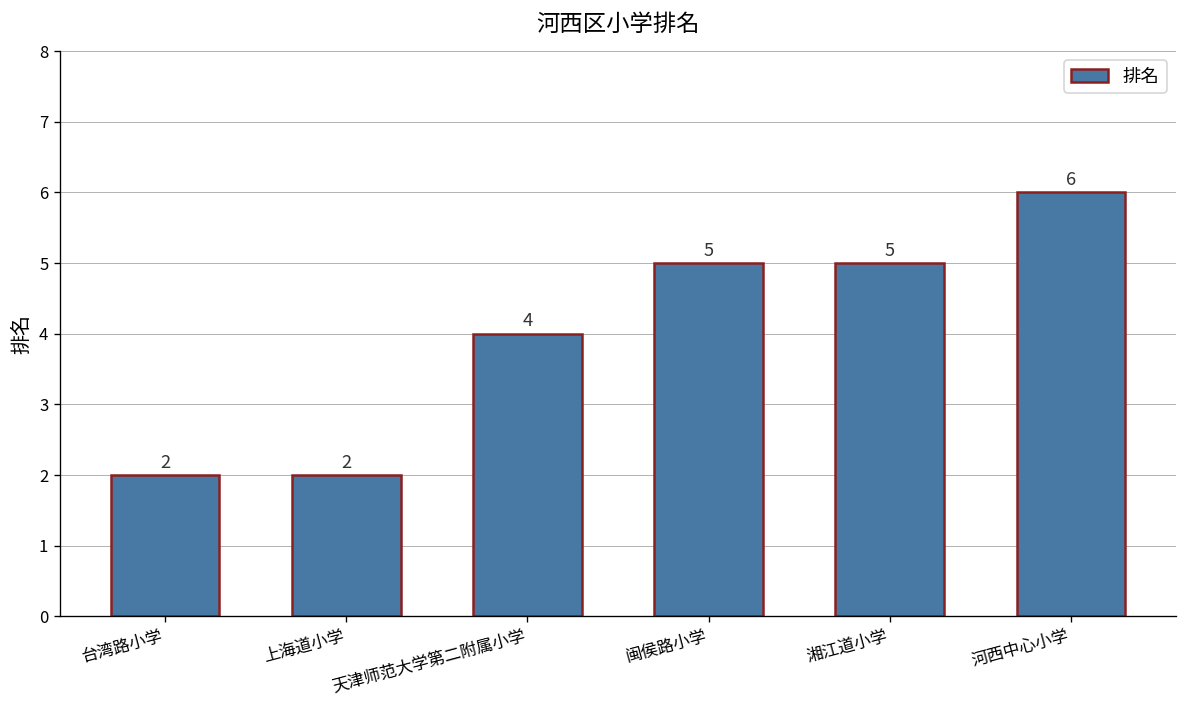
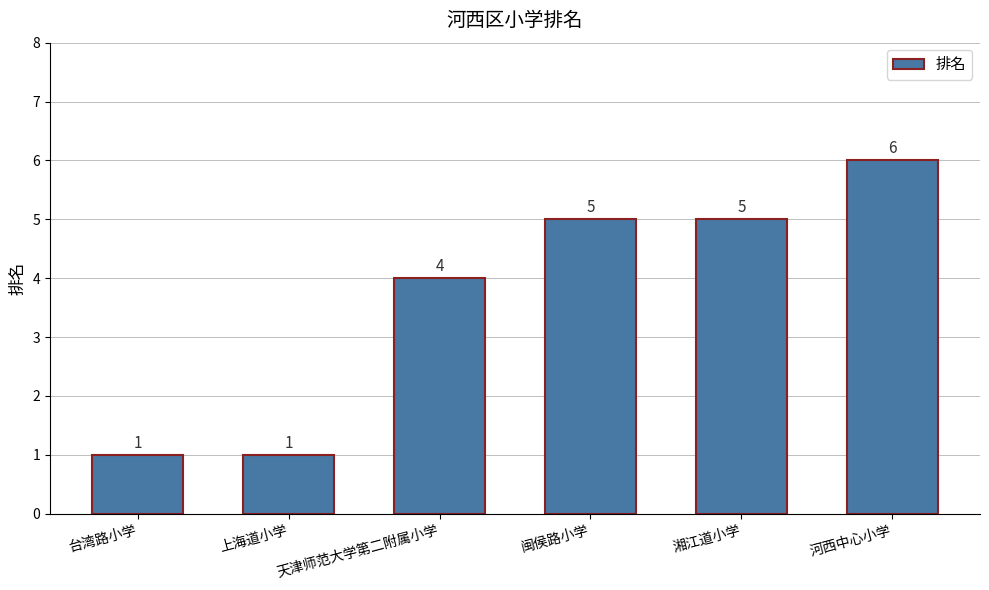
  {
-   "台湾路小学": 2,
-   "上海道小学": 2,
+   "台湾路小学": 1,
+   "上海道小学": 1,
    "天津师范大学第二附属小学": 4,
    "闽侯路小学": 5,
    "湘江道小学": 5,
    "河西中心小学": 6
  }
